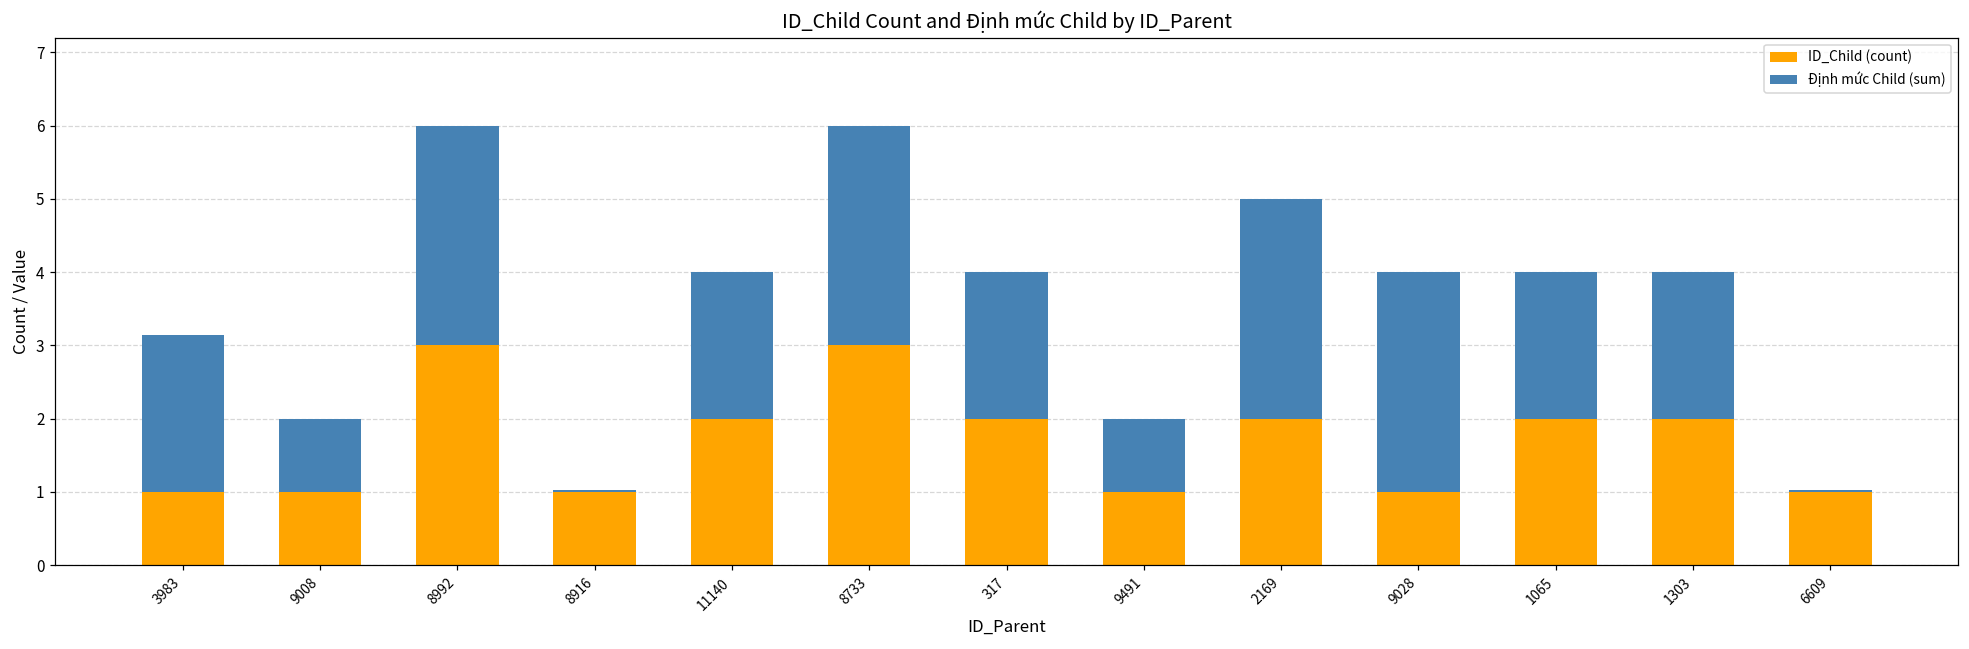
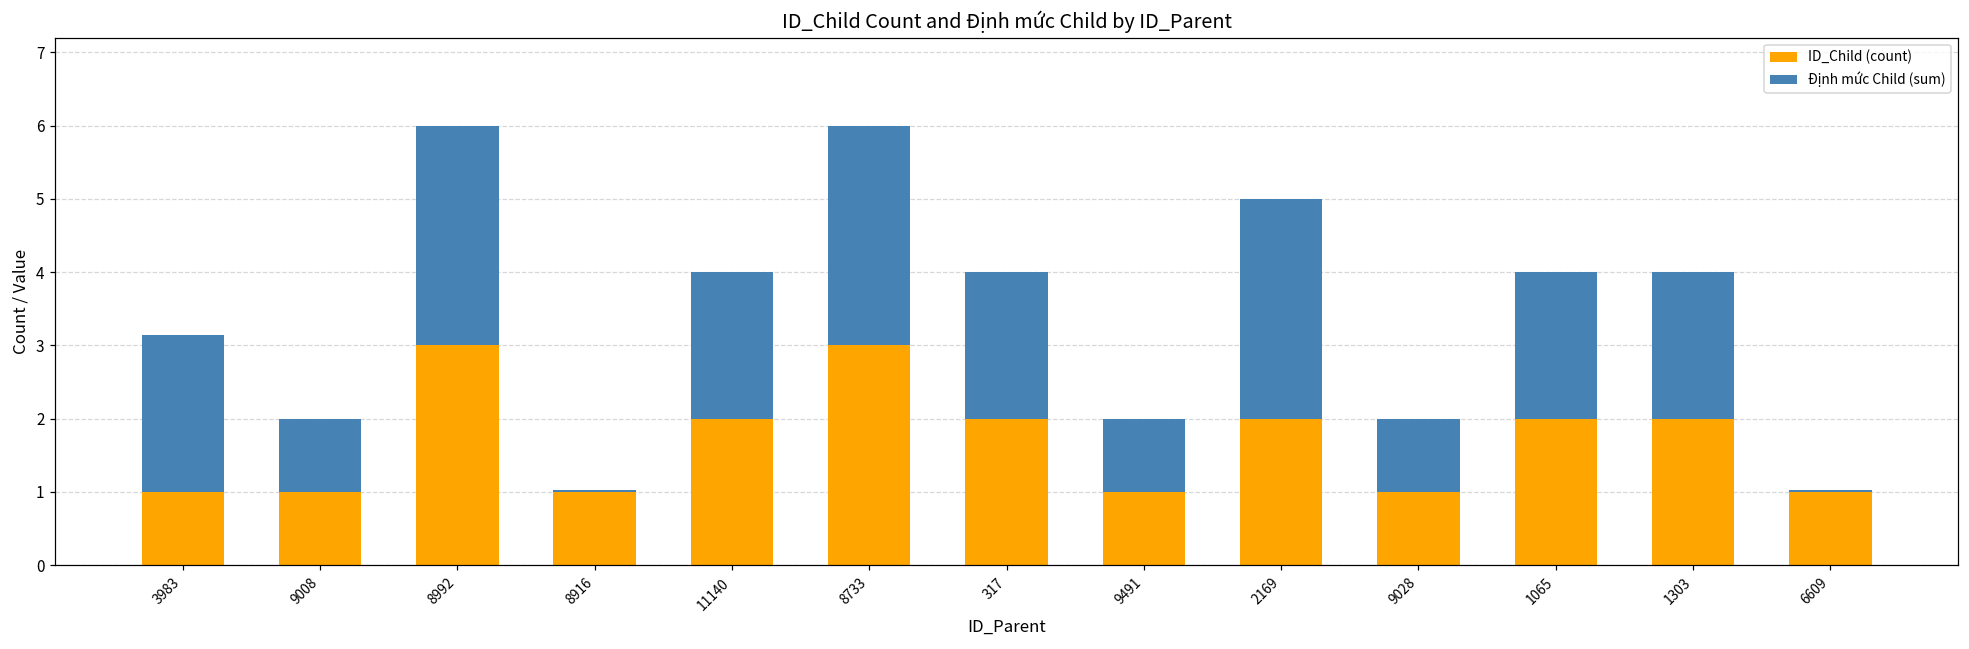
  {
    "ID_Child (count)": {
      "3983": 1,
      "9008": 1,
      "8992": 3,
      "8916": 1,
      "11140": 2,
      "8733": 3,
      "317": 2,
      "9491": 1,
      "2169": 2,
      "9028": 1,
      "1065": 2,
      "1303": 2,
      "6609": 1
    },
    "Định mức Child (sum)": {
      "3983": 2.1,
      "9008": 1,
      "8992": 3,
      "11140": 2,
      "8733": 3,
      "317": 2,
      "9491": 1,
      "2169": 3,
-     "9028": 3,
+     "9028": 1,
      "1065": 2,
      "1303": 2
    }
  }
